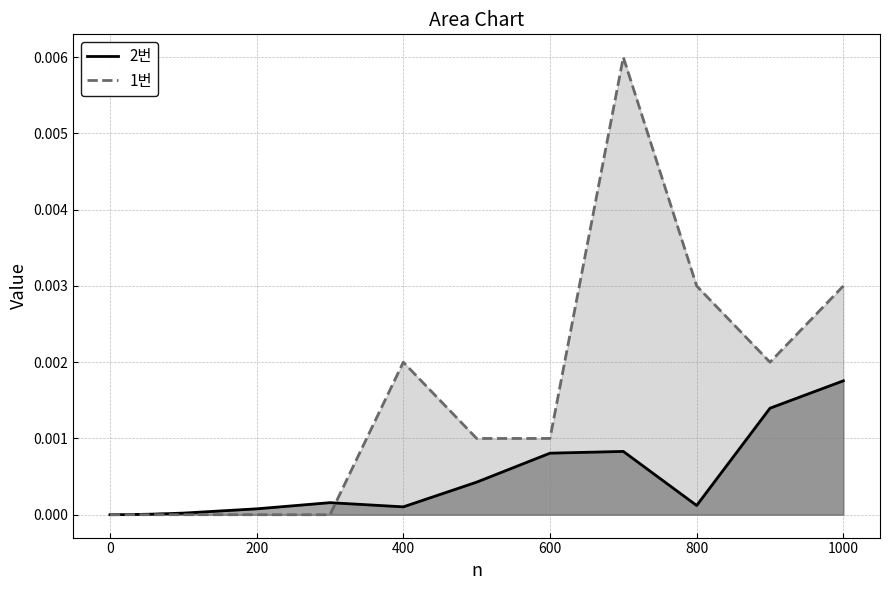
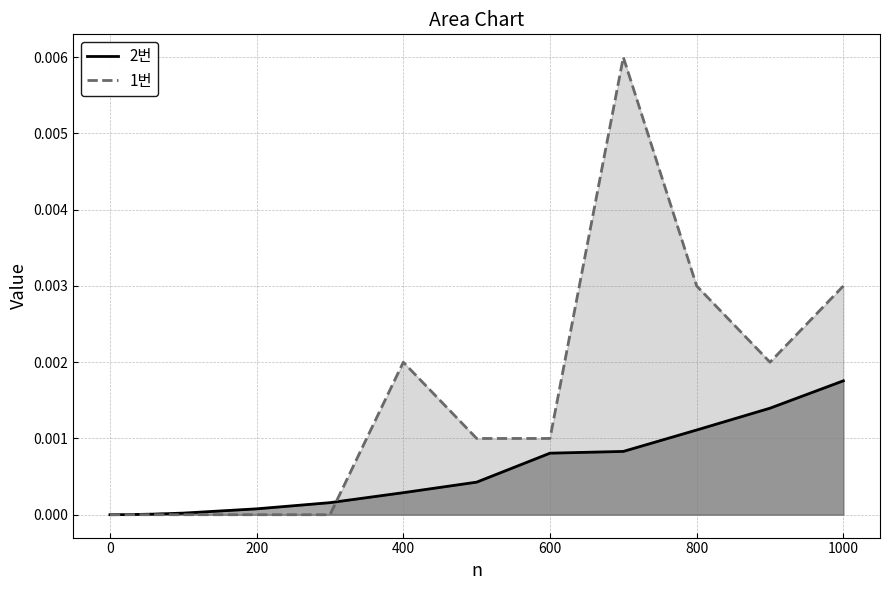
  {
    "2번": {
      "200": 0.0001,
-     "400": 0.0001,
+     "400": 0.0003,
      "600": 0.0008,
-     "800": 0.0001,
+     "800": 0.0011,
      "1000": 0.0018
    },
    "1번": {
      "200": 0.0000,
      "400": 0.0020,
      "600": 0.0010,
      "800": 0.0030,
      "1000": 0.0030
    }
  }
